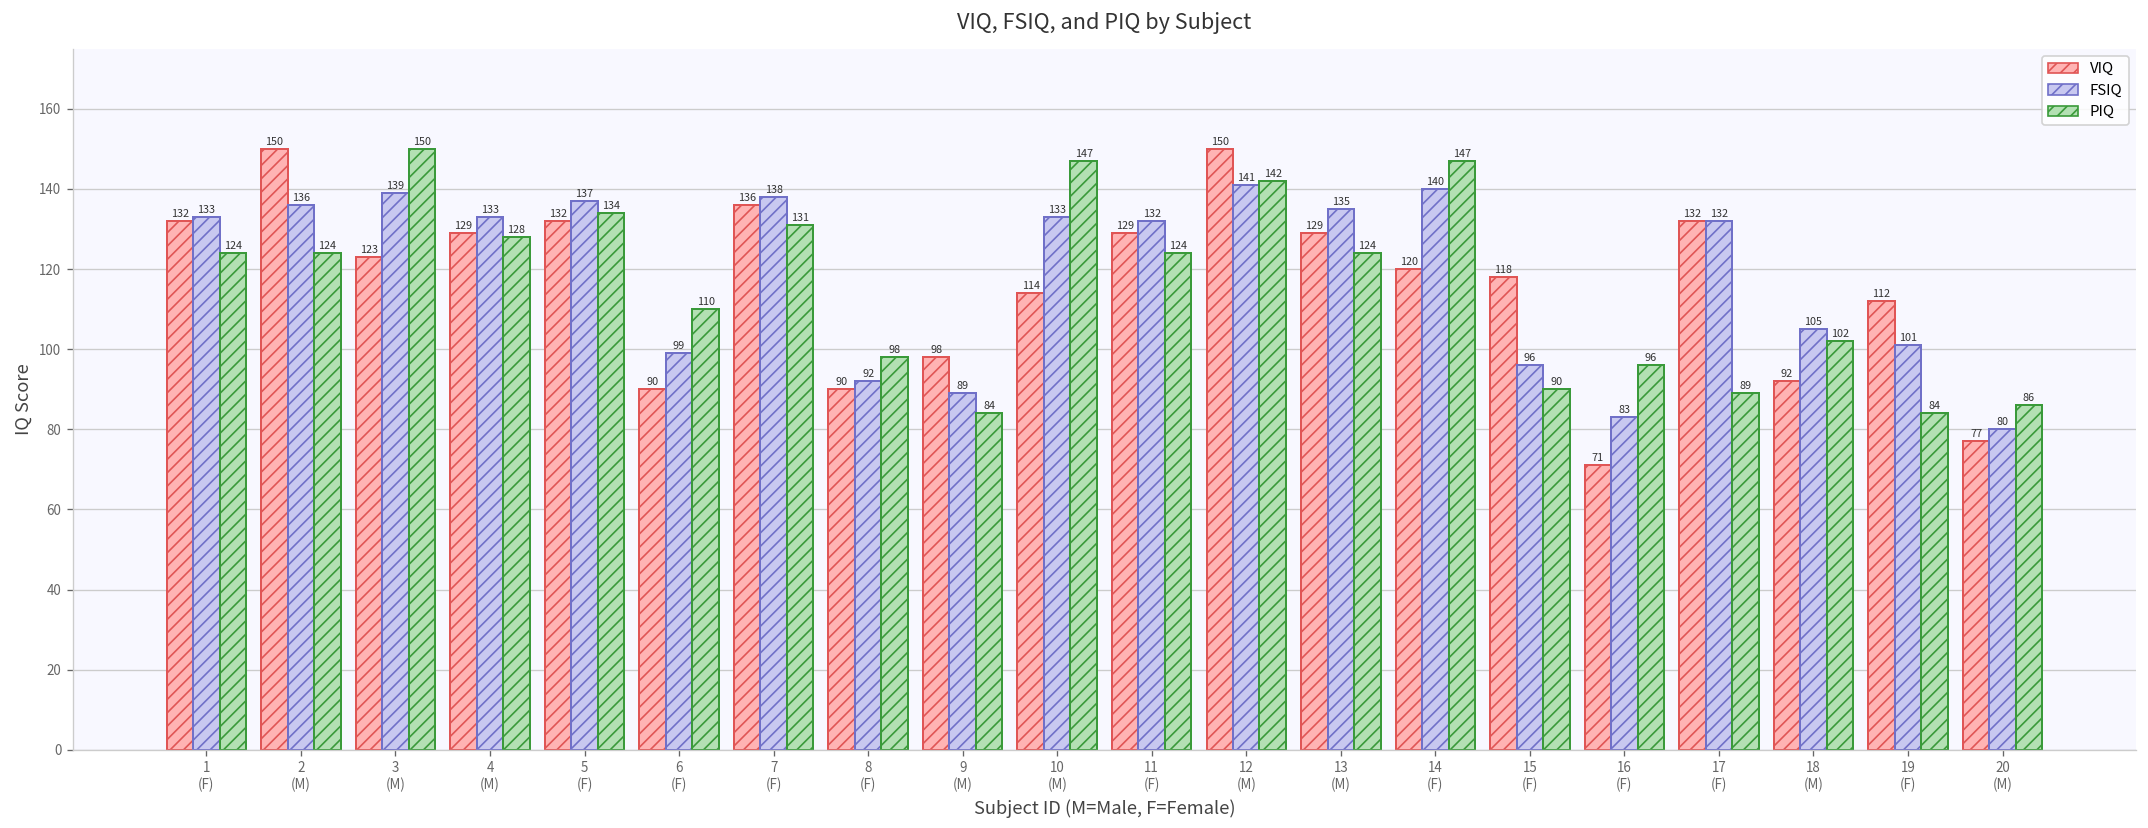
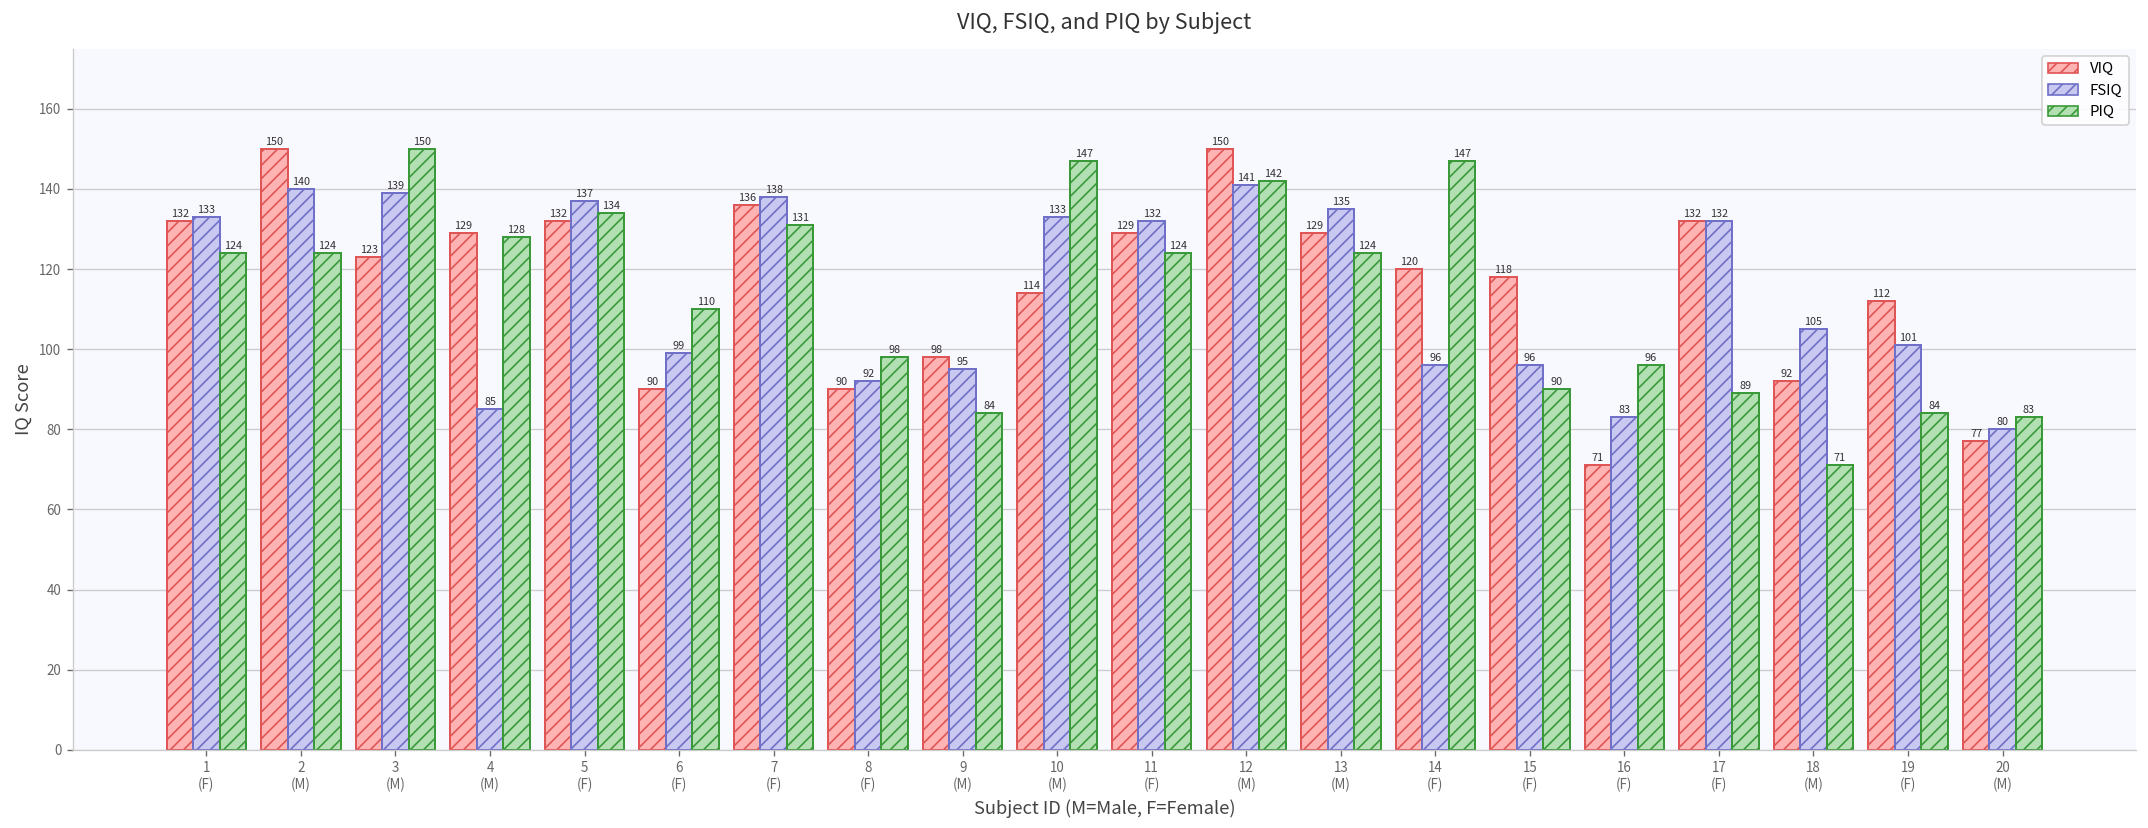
  {
    "VIQ": {
      "1 (F)": 132,
      "2 (M)": 150,
      "3 (M)": 123,
      "4 (M)": 129,
      "5 (F)": 132,
      "6 (F)": 90,
      "7 (F)": 136,
      "8 (F)": 90,
      "9 (M)": 98,
      "10 (M)": 114,
      "11 (F)": 129,
      "12 (M)": 150,
      "13 (M)": 129,
      "14 (F)": 120,
      "15 (F)": 118,
      "16 (F)": 71,
      "17 (F)": 132,
      "18 (M)": 92,
      "19 (F)": 112,
      "20 (M)": 77
    },
    "FSIQ": {
      "1 (F)": 133,
-     "2 (M)": 136,
+     "2 (M)": 140,
      "3 (M)": 139,
-     "4 (M)": 133,
+     "4 (M)": 85,
      "5 (F)": 137,
      "6 (F)": 99,
      "7 (F)": 138,
      "8 (F)": 92,
-     "9 (M)": 89,
+     "9 (M)": 95,
      "10 (M)": 133,
      "11 (F)": 132,
      "12 (M)": 141,
      "13 (M)": 135,
-     "14 (F)": 140,
+     "14 (F)": 96,
      "15 (F)": 96,
      "16 (F)": 83,
      "17 (F)": 132,
      "18 (M)": 105,
      "19 (F)": 101,
      "20 (M)": 80
    },
    "PIQ": {
      "1 (F)": 124,
      "2 (M)": 124,
      "3 (M)": 150,
      "4 (M)": 128,
      "5 (F)": 134,
      "6 (F)": 110,
      "7 (F)": 131,
      "8 (F)": 98,
      "9 (M)": 84,
      "10 (M)": 147,
      "11 (F)": 124,
      "12 (M)": 142,
      "13 (M)": 124,
      "14 (F)": 147,
      "15 (F)": 90,
      "16 (F)": 96,
      "17 (F)": 89,
-     "18 (M)": 102,
+     "18 (M)": 71,
      "19 (F)": 84,
-     "20 (M)": 86
+     "20 (M)": 83
    }
  }
